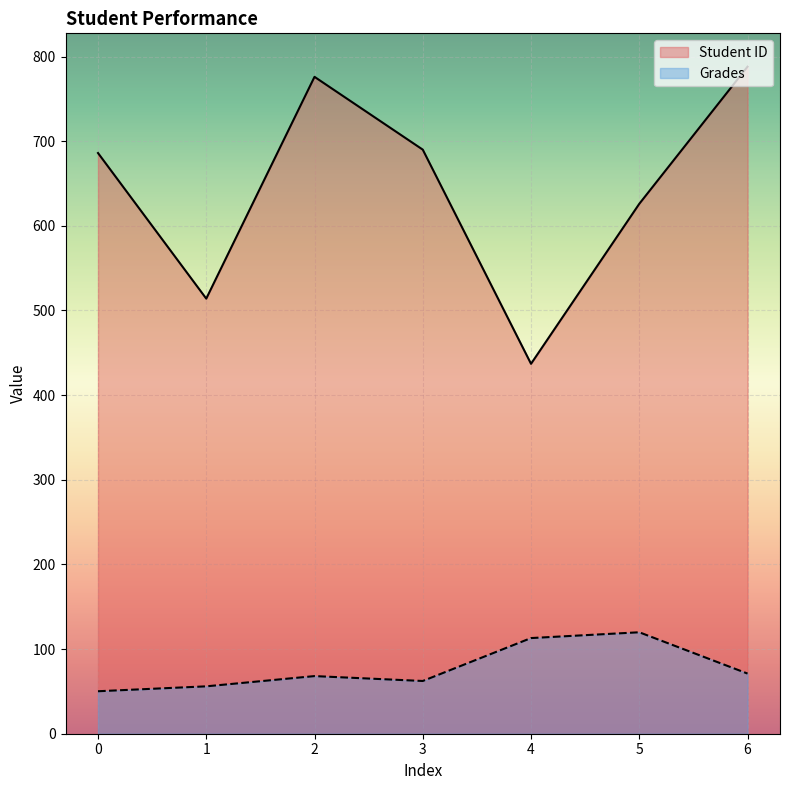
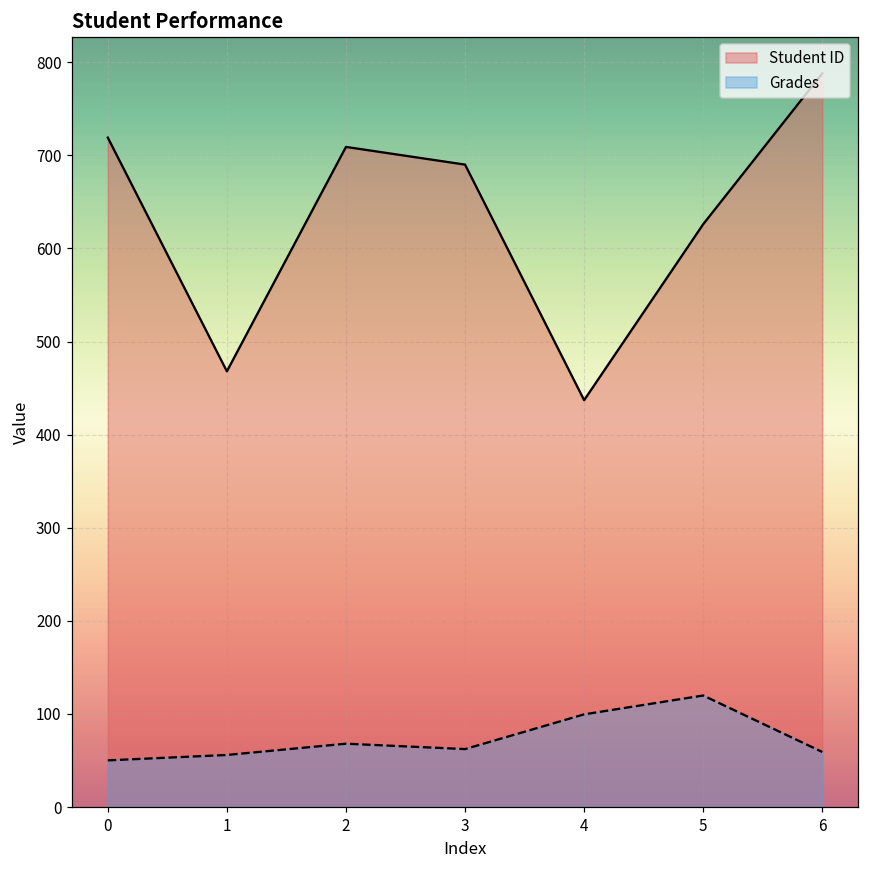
  {
    "Student ID": {
-     "0": 690,
-     "1": 510,
-     "2": 780,
+     "0": 720,
+     "1": 470,
+     "2": 710,
      "3": 690,
      "4": 440,
      "5": 630
    },
    "Grades": {
      "0": 50,
      "1": 60,
      "2": 70,
      "3": 60,
-     "4": 110,
+     "4": 100,
      "5": 120,
-     "6": 70
+     "6": 60
    }
  }
